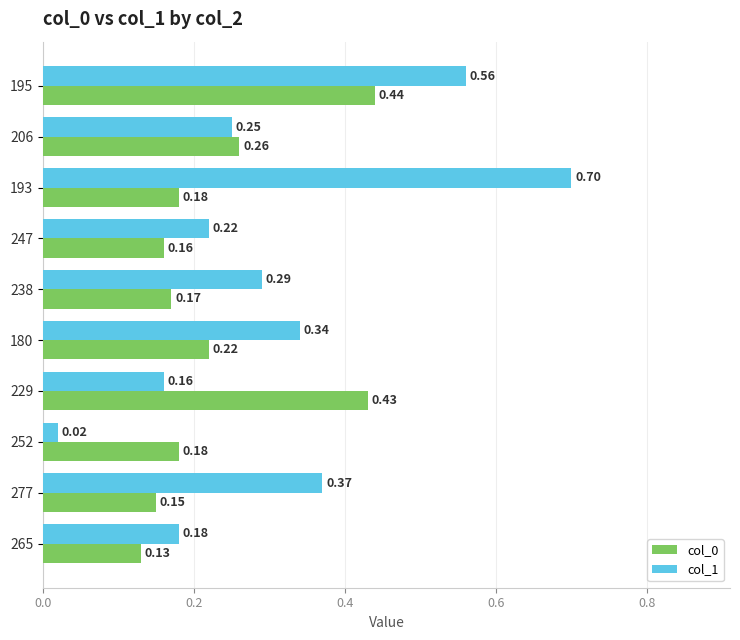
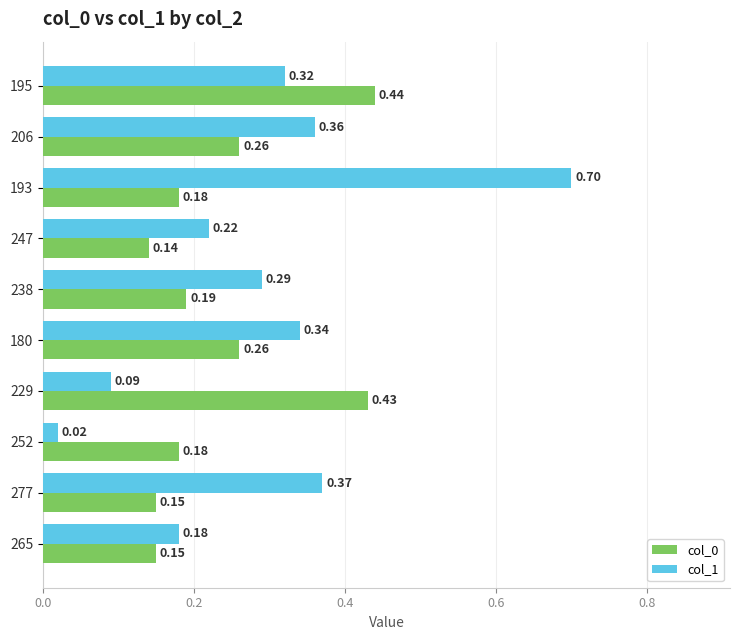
  {
    "col_0": {
      "195": 0.44,
      "206": 0.26,
      "193": 0.18,
-     "247": 0.16,
-     "238": 0.17,
-     "180": 0.22,
+     "247": 0.14,
+     "238": 0.19,
+     "180": 0.26,
      "229": 0.43,
      "252": 0.18,
      "277": 0.15,
-     "265": 0.13
+     "265": 0.15
    },
    "col_1": {
-     "195": 0.56,
-     "206": 0.25,
+     "195": 0.32,
+     "206": 0.36,
      "193": 0.70,
      "247": 0.22,
      "238": 0.29,
      "180": 0.34,
-     "229": 0.16,
+     "229": 0.09,
      "252": 0.02,
      "277": 0.37,
      "265": 0.18
    }
  }
